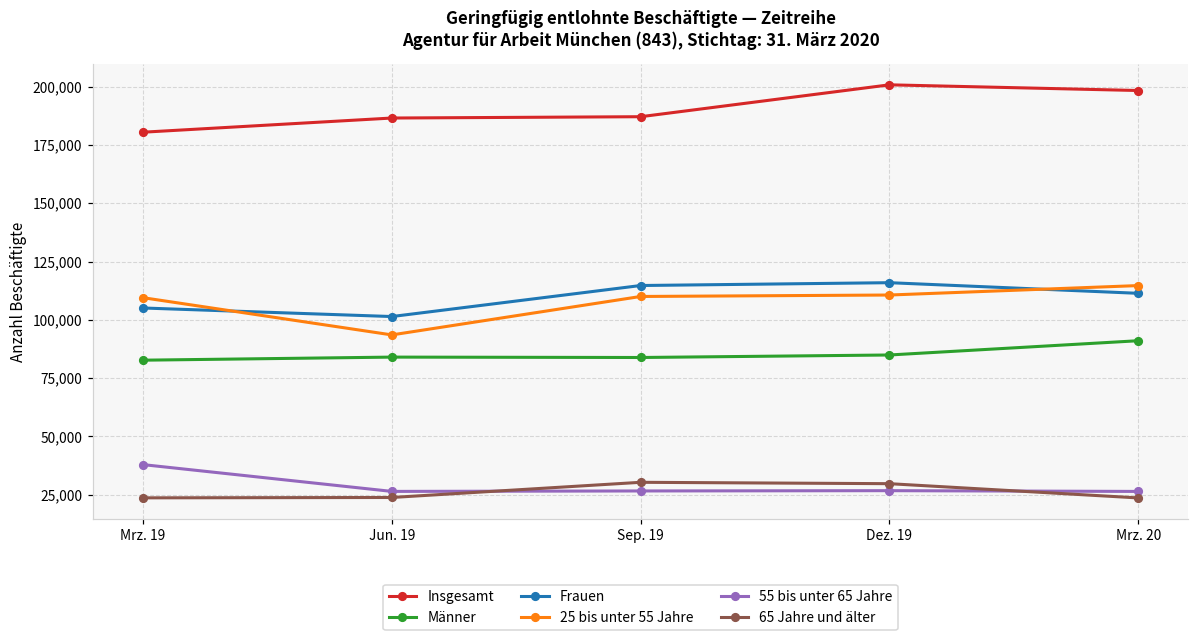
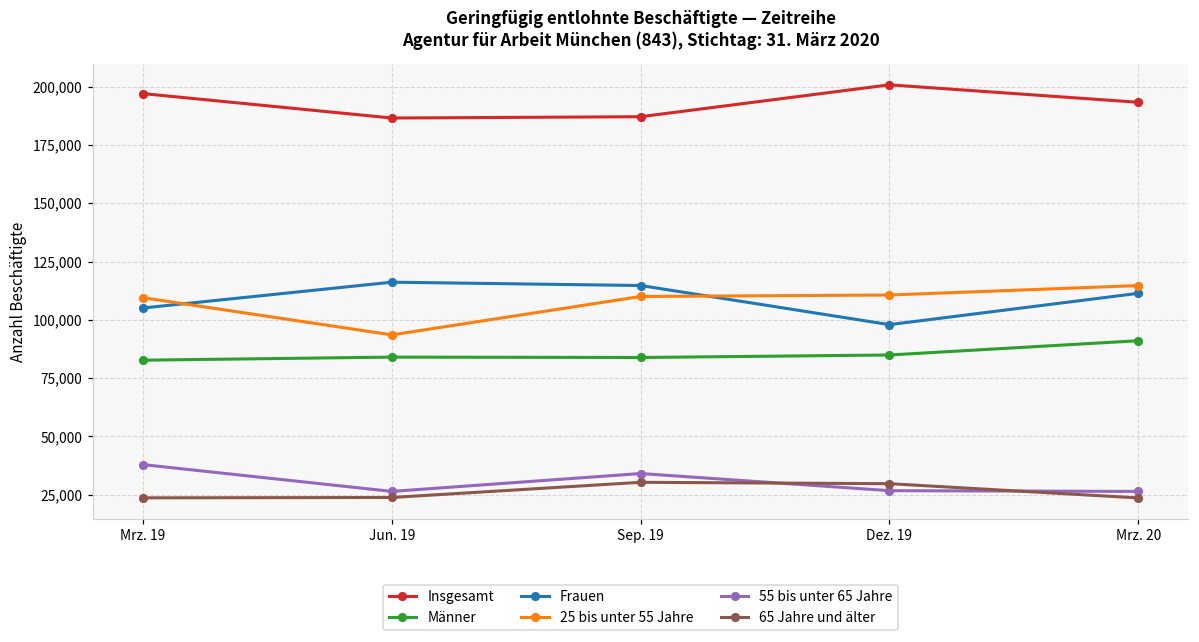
  {
    "Insgesamt": {
-     "Mrz. 19": "180,000",
+     "Mrz. 19": "197,000",
      "Jun. 19": "187,000",
      "Sep. 19": "187,000",
      "Dez. 19": "201,000",
-     "Mrz. 20": "198,000"
+     "Mrz. 20": "193,000"
    },
    "Männer": {
      "Mrz. 19": "83,000",
      "Jun. 19": "84,000",
      "Sep. 19": "84,000",
      "Dez. 19": "85,000",
      "Mrz. 20": "91,000"
    },
    "Frauen": {
      "Mrz. 19": "105,000",
-     "Jun. 19": "101,000",
+     "Jun. 19": "116,000",
      "Sep. 19": "115,000",
-     "Dez. 19": "116,000",
+     "Dez. 19": "98,000",
      "Mrz. 20": "111,000"
    },
    "25 bis unter 55 Jahre": {
      "Mrz. 19": "109,000",
      "Jun. 19": "94,000",
      "Sep. 19": "110,000",
      "Dez. 19": "111,000",
      "Mrz. 20": "115,000"
    },
    "55 bis unter 65 Jahre": {
      "Mrz. 19": "38,000",
      "Jun. 19": "26,000",
-     "Sep. 19": "27,000",
+     "Sep. 19": "34,000",
      "Dez. 19": "27,000",
      "Mrz. 20": "26,000"
    },
    "65 Jahre und älter": {
      "Mrz. 19": "24,000",
      "Jun. 19": "24,000",
      "Sep. 19": "30,000",
      "Dez. 19": "30,000",
      "Mrz. 20": "24,000"
    }
  }
